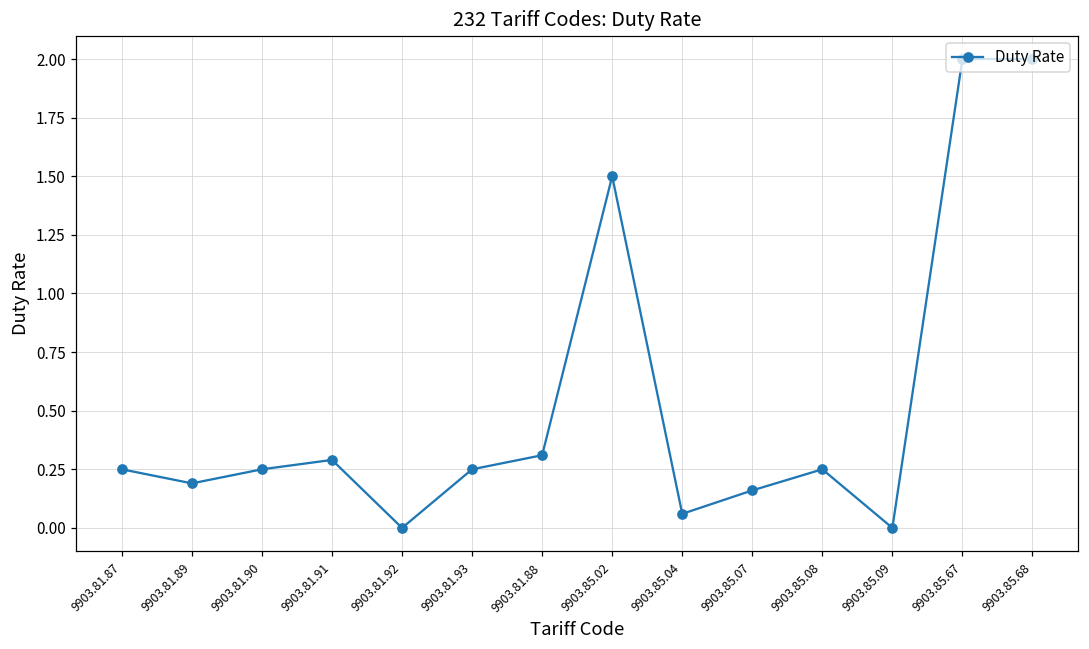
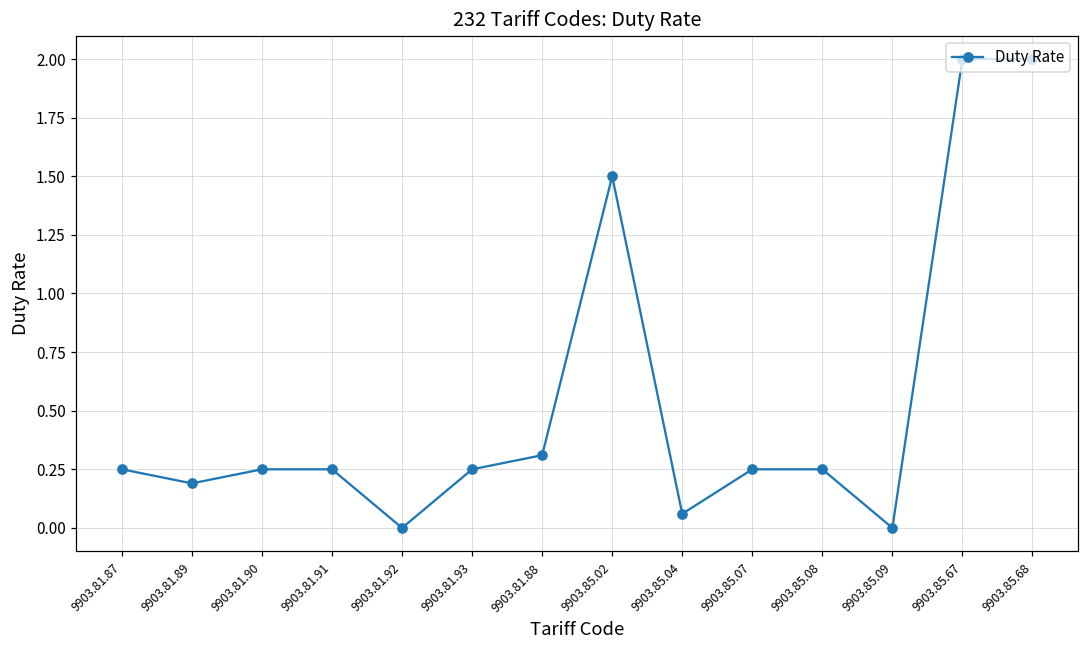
  {
    "9903.81.87": 0.25,
    "9903.81.89": 0.19,
    "9903.81.90": 0.25,
-   "9903.81.91": 0.29,
+   "9903.81.91": 0.25,
    "9903.81.92": 0.00,
    "9903.81.93": 0.25,
    "9903.81.88": 0.31,
    "9903.85.02": 1.50,
    "9903.85.04": 0.06,
-   "9903.85.07": 0.16,
+   "9903.85.07": 0.25,
    "9903.85.08": 0.25,
    "9903.85.09": 0.00
  }
